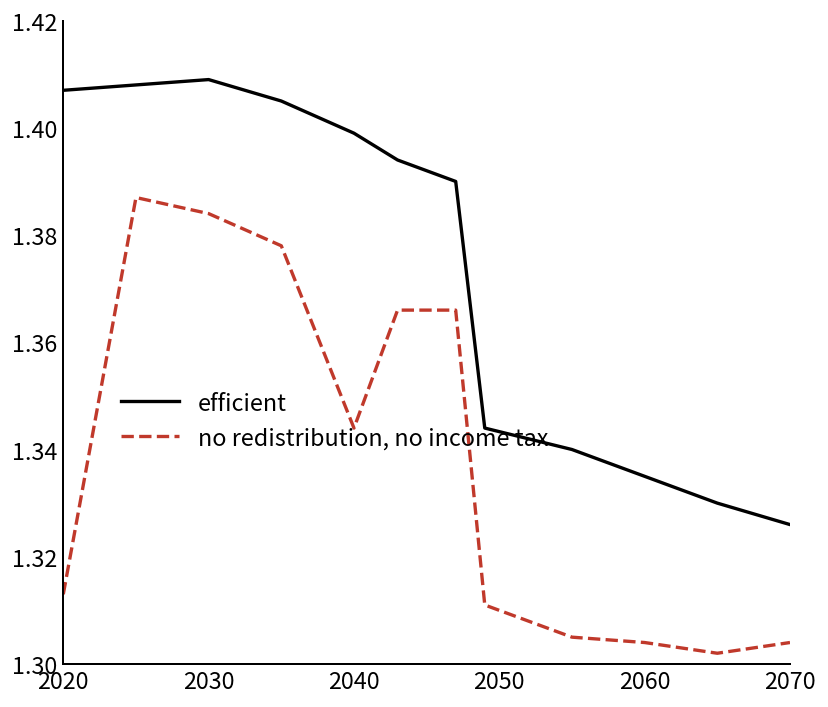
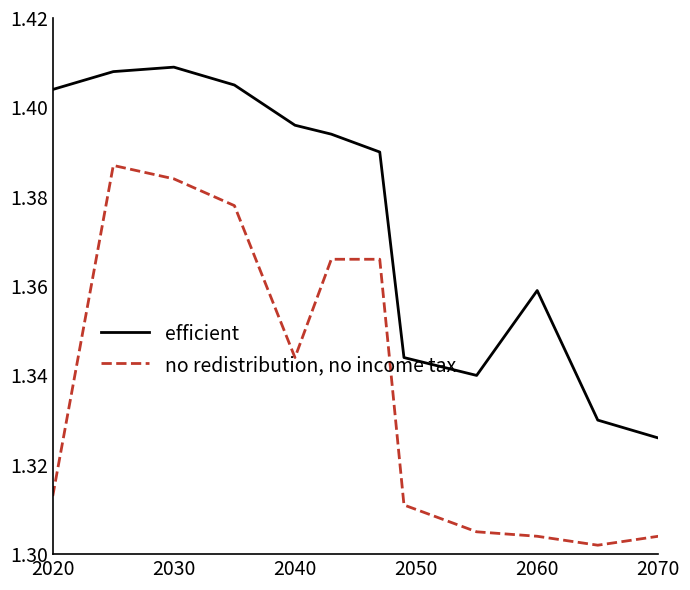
  {
    "efficient": {
-     "2020": 1.407,
+     "2020": 1.404,
      "2030": 1.409,
-     "2040": 1.399,
-     "2060": 1.335,
+     "2040": 1.396,
+     "2060": 1.359,
      "2070": 1.326
    },
    "no redistribution, no income tax": {
      "2020": 1.313,
      "2030": 1.384,
      "2040": 1.344,
      "2060": 1.304,
      "2070": 1.304
    }
  }
